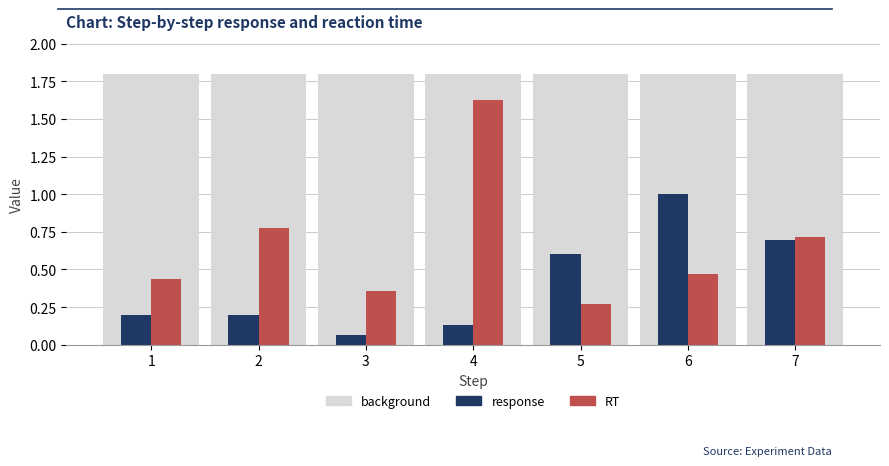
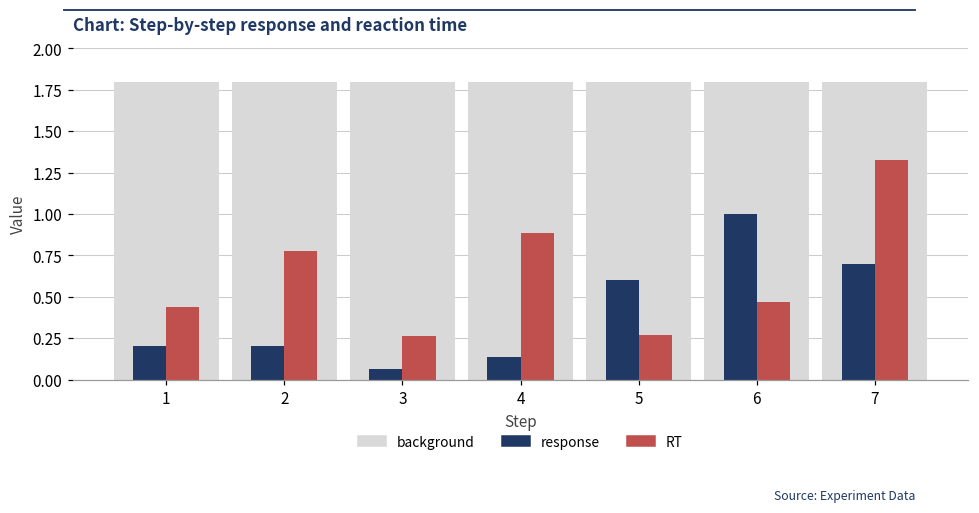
  {
    "background": {
      "1": 1.80,
      "2": 1.80,
      "3": 1.80,
      "4": 1.80,
      "5": 1.80,
      "6": 1.80,
      "7": 1.80
    },
    "RT": {
-     "3": 0.35,
-     "4": 1.62,
-     "7": 0.71
+     "3": 0.26,
+     "4": 0.89,
+     "7": 1.33
    }
  }
